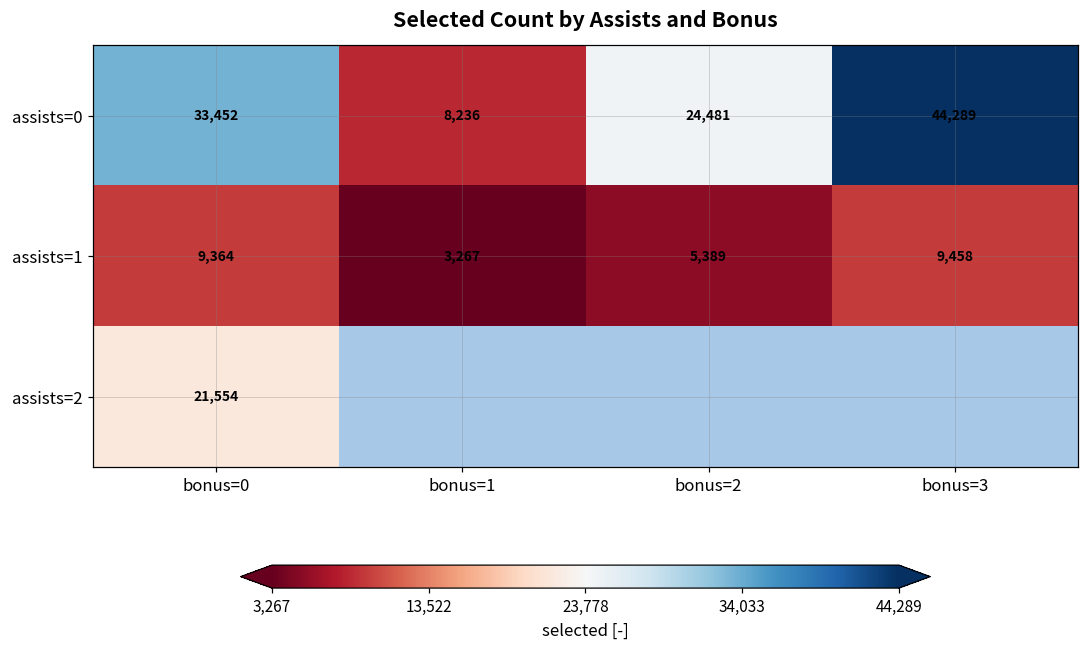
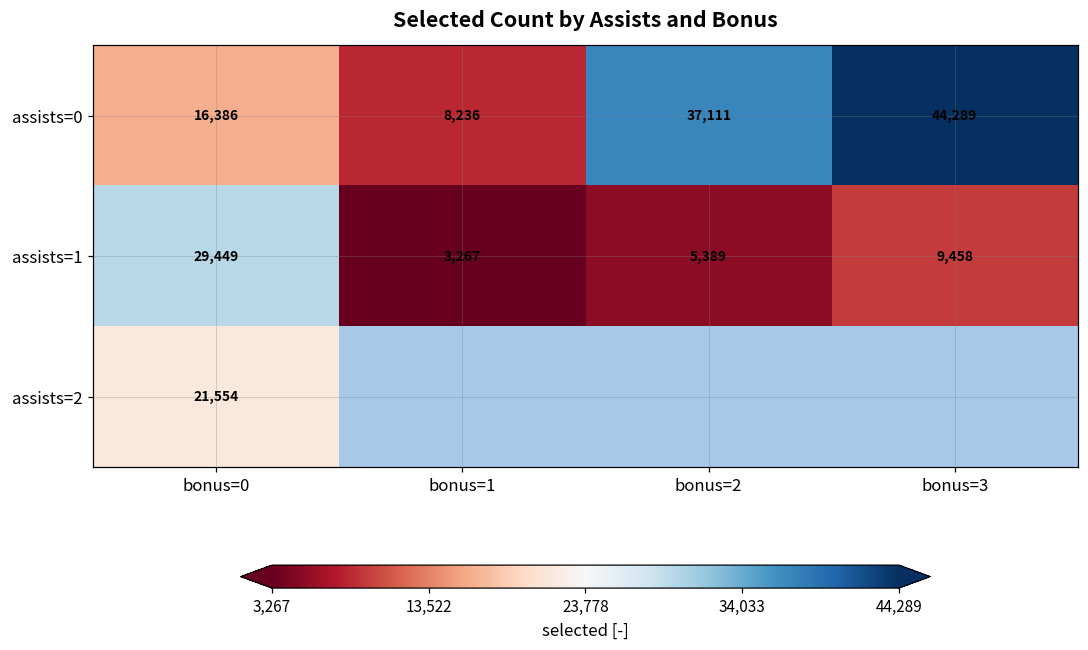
  {
    "assists=0": {
-     "bonus=0": "33,452",
+     "bonus=0": "16,386",
      "bonus=1": "8,236",
-     "bonus=2": "24,481",
+     "bonus=2": "37,111",
      "bonus=3": "44,289"
    },
    "assists=1": {
-     "bonus=0": "9,364",
+     "bonus=0": "29,449",
      "bonus=1": "3,267",
      "bonus=2": "5,389",
      "bonus=3": "9,458"
    },
    "assists=2": {
      "bonus=0": "21,554"
    }
  }
